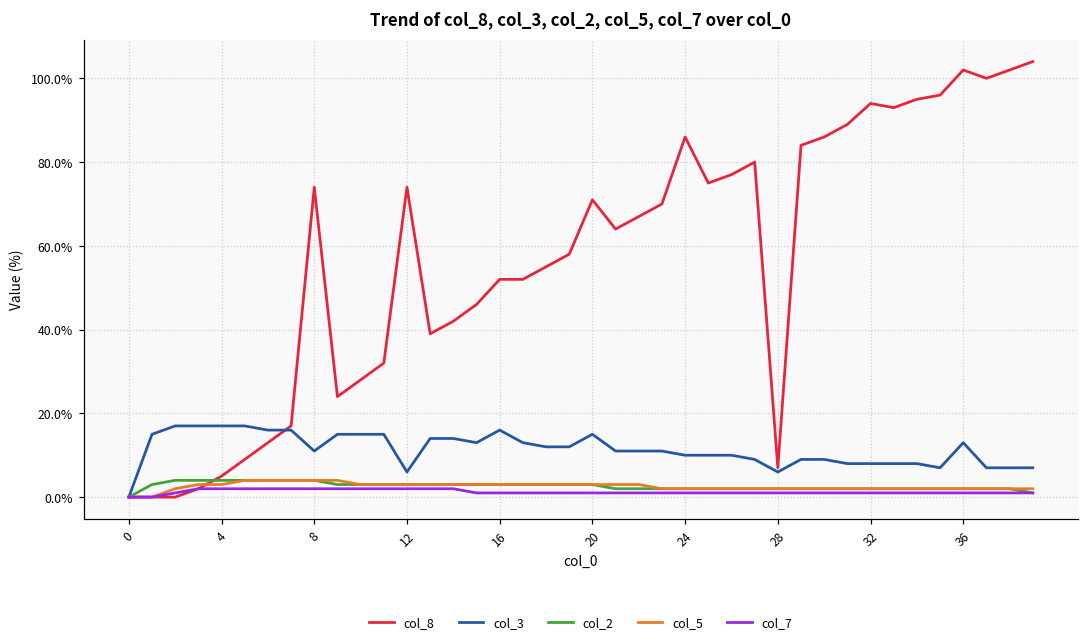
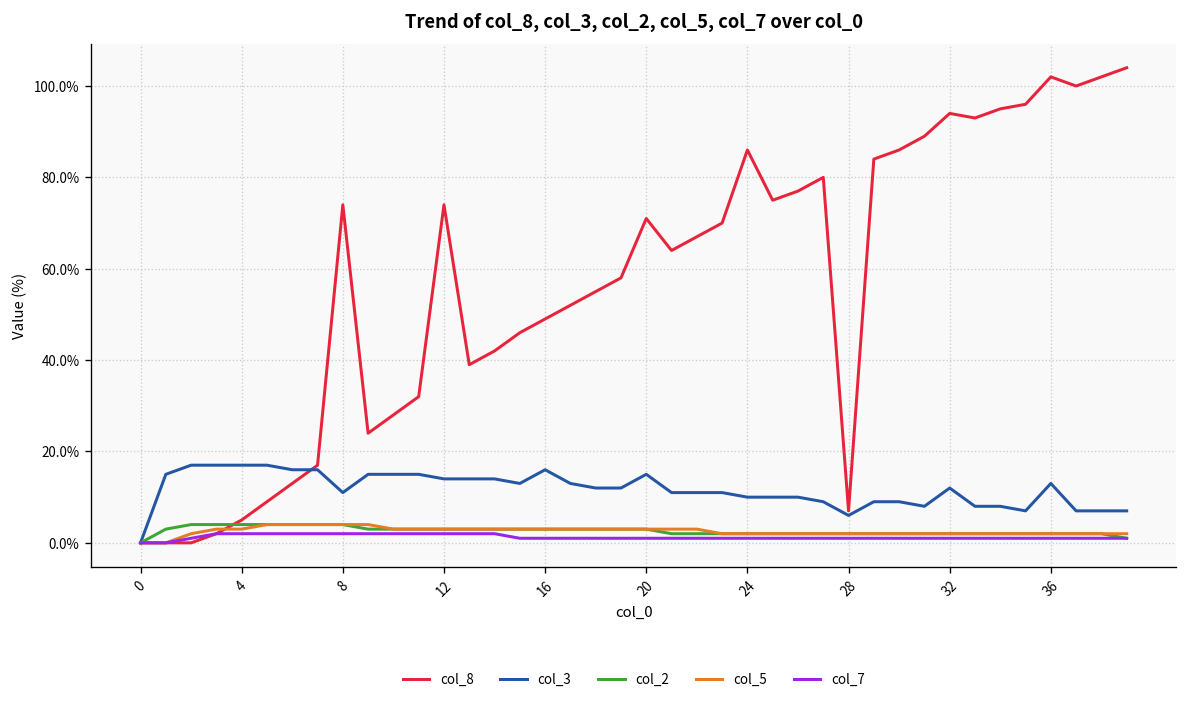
  {
    "col_8": {
      "4": "5%",
      "8": "74%",
      "12": "74%",
-     "16": "52%",
+     "16": "49%",
      "20": "71%",
      "24": "86%",
      "28": "7%",
      "32": "94%",
      "36": "102%"
    },
    "col_3": {
      "4": "17%",
      "8": "11%",
-     "12": "6%",
+     "12": "14%",
      "16": "16%",
      "20": "15%",
      "24": "10%",
      "28": "6%",
-     "32": "8%",
+     "32": "12%",
      "36": "13%"
    },
    "col_2": {
      "4": "4%"
    },
    "col_5": {
      "4": "3%"
    },
    "col_7": {
      "4": "2%",
      "8": "2%",
      "12": "2%",
      "16": "1%",
      "20": "1%",
      "24": "1%",
      "28": "1%",
      "32": "1%",
      "36": "1%"
    }
  }
